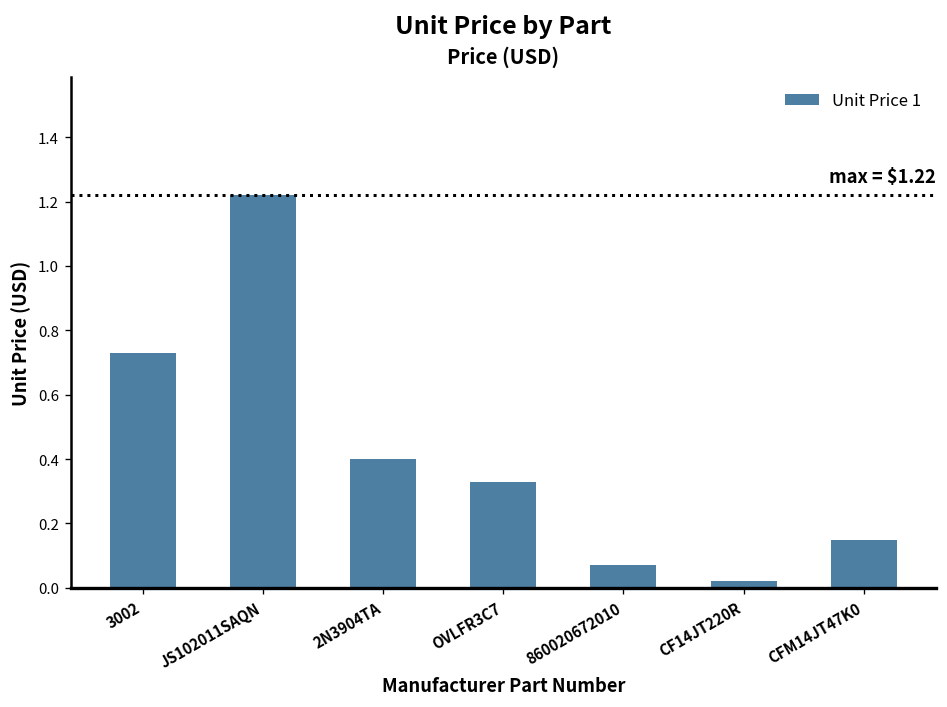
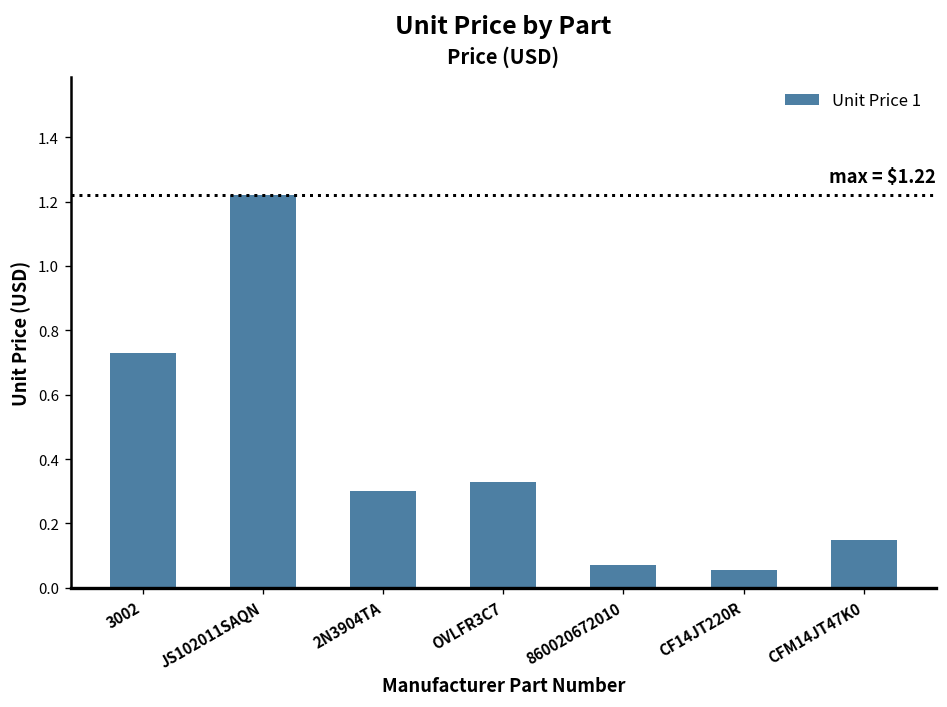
  {
    "3002": 0.73,
    "JS102011SAQN": 1.22,
-   "2N3904TA": 0.4,
+   "2N3904TA": 0.3,
    "OVLFR3C7": 0.33,
    "860020672010": 0.07,
-   "CF14JT220R": 0.02,
+   "CF14JT220R": 0.05,
    "CFM14JT47K0": 0.15
  }
